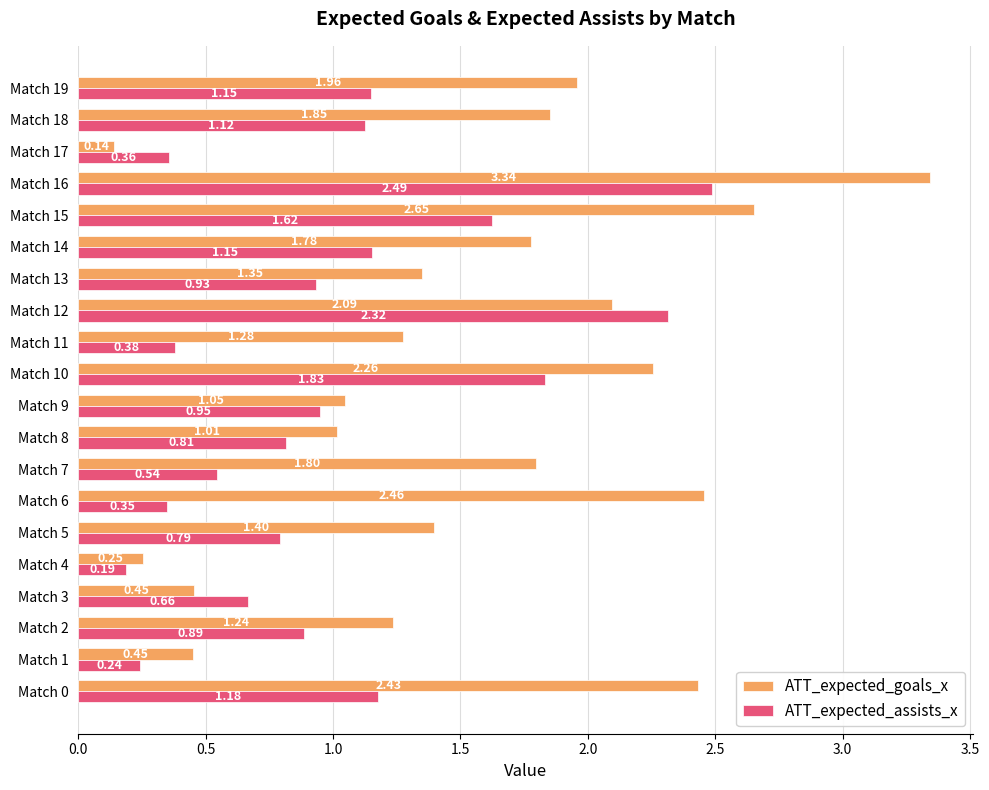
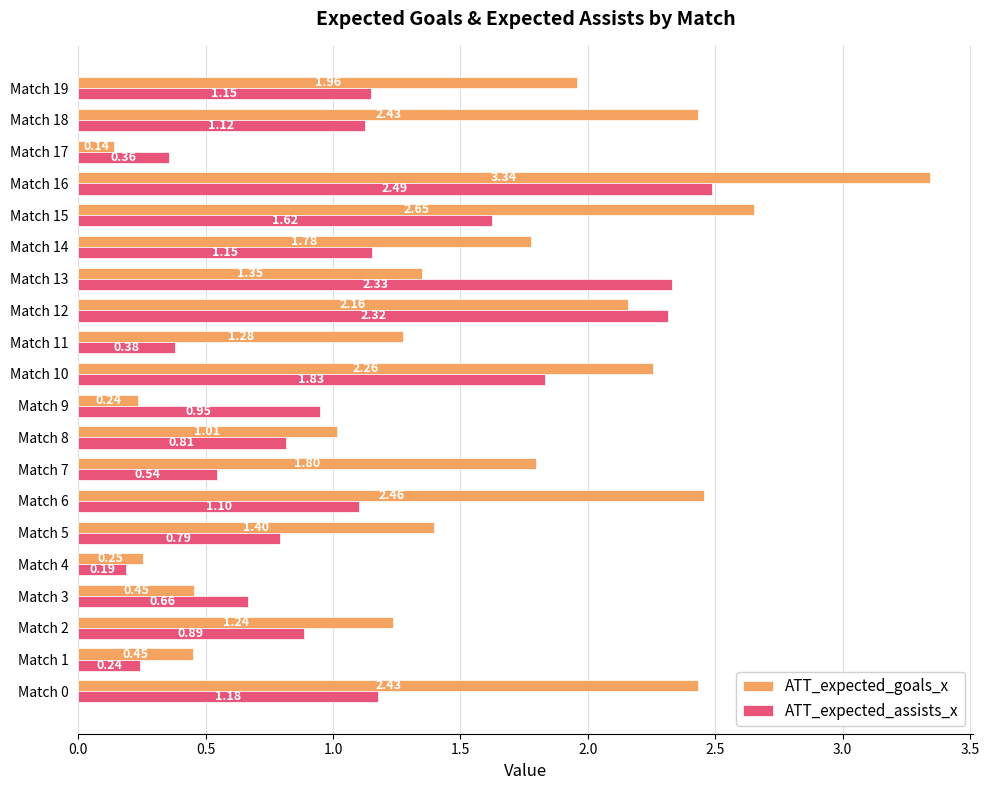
  {
    "ATT_expected_goals_x": {
      "Match 19": 1.96,
-     "Match 18": 1.85,
+     "Match 18": 2.43,
      "Match 17": 0.14,
      "Match 16": 3.34,
      "Match 15": 2.65,
      "Match 14": 1.78,
      "Match 13": 1.35,
-     "Match 12": 2.09,
+     "Match 12": 2.16,
      "Match 11": 1.28,
      "Match 10": 2.26,
-     "Match 9": 1.05,
+     "Match 9": 0.24,
      "Match 8": 1.01,
      "Match 7": 1.80,
      "Match 6": 2.46,
      "Match 5": 1.40,
      "Match 4": 0.25,
      "Match 3": 0.45,
      "Match 2": 1.24,
      "Match 1": 0.45,
      "Match 0": 2.43
    },
    "ATT_expected_assists_x": {
      "Match 19": 1.15,
      "Match 18": 1.12,
      "Match 17": 0.36,
      "Match 16": 2.49,
      "Match 15": 1.62,
      "Match 14": 1.15,
-     "Match 13": 0.93,
+     "Match 13": 2.33,
      "Match 12": 2.32,
      "Match 11": 0.38,
      "Match 10": 1.83,
      "Match 9": 0.95,
      "Match 8": 0.81,
      "Match 7": 0.54,
-     "Match 6": 0.35,
+     "Match 6": 1.10,
      "Match 5": 0.79,
      "Match 4": 0.19,
      "Match 3": 0.66,
      "Match 2": 0.89,
      "Match 1": 0.24,
      "Match 0": 1.18
    }
  }
